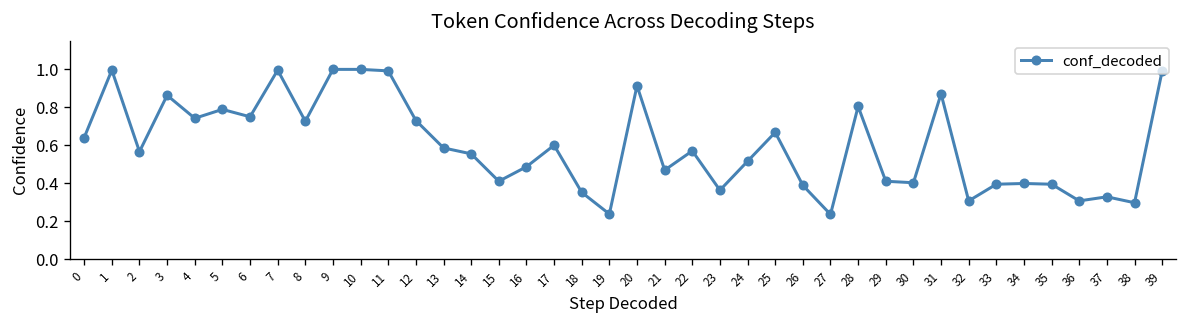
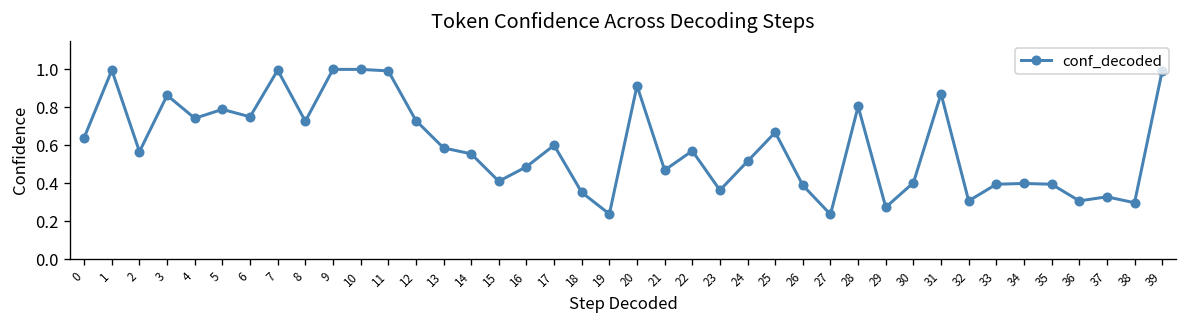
  {
    "0": 0.64,
    "1": 1.00,
    "2": 0.57,
    "3": 0.86,
    "4": 0.74,
    "5": 0.79,
    "6": 0.75,
    "7": 1.00,
    "8": 0.73,
    "9": 1.00,
    "10": 1.00,
    "11": 0.99,
    "12": 0.73,
    "13": 0.59,
    "14": 0.55,
    "15": 0.41,
    "16": 0.49,
    "17": 0.60,
    "18": 0.35,
    "19": 0.24,
    "20": 0.91,
    "21": 0.47,
    "22": 0.57,
    "23": 0.36,
    "24": 0.52,
    "25": 0.67,
    "26": 0.39,
    "27": 0.24,
    "28": 0.80,
-   "29": 0.41,
+   "29": 0.27,
    "30": 0.40,
    "31": 0.87,
    "32": 0.31,
    "33": 0.39,
    "34": 0.40,
    "35": 0.39,
    "36": 0.31,
    "37": 0.33,
    "38": 0.30
  }
